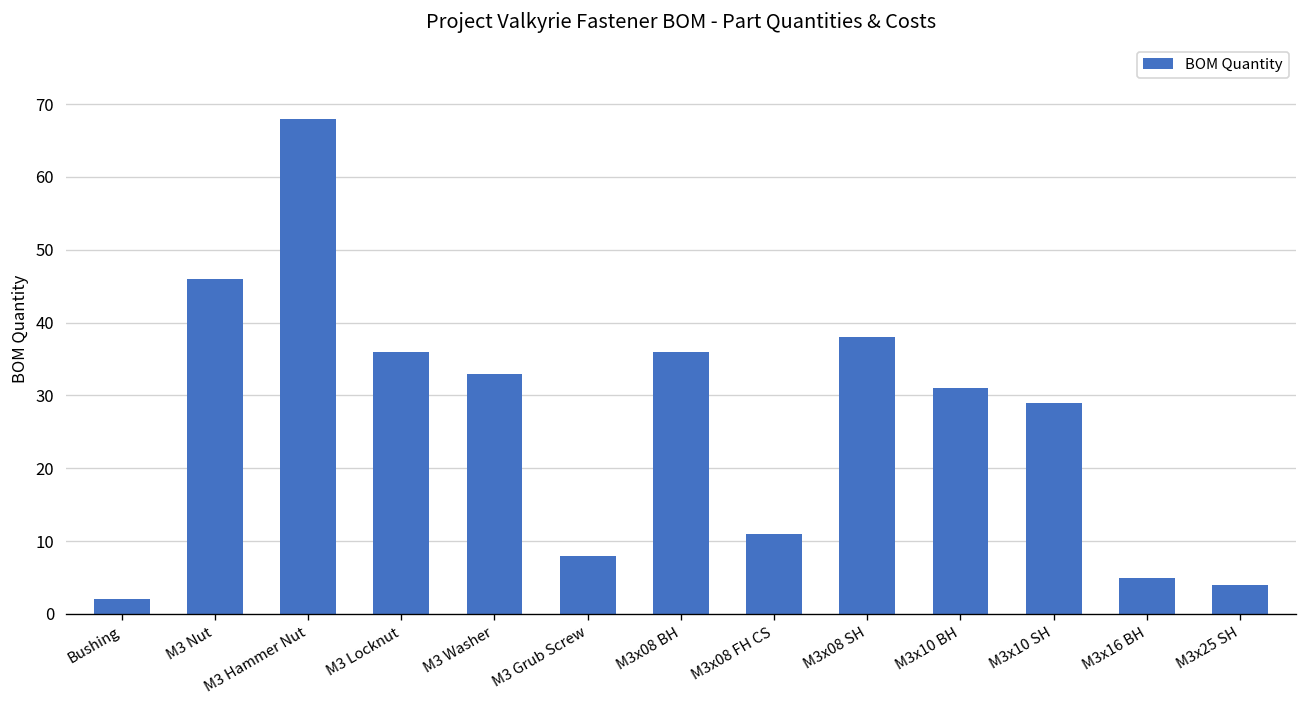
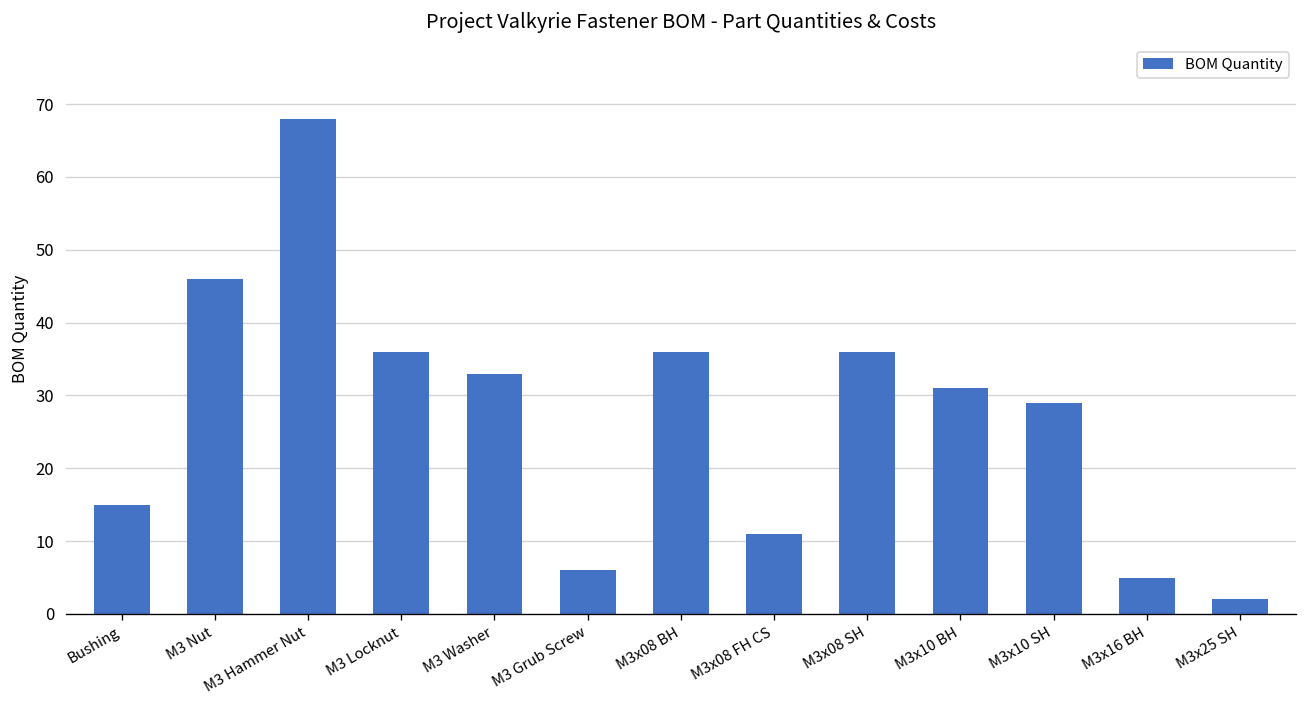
  {
-   "Bushing": 2,
+   "Bushing": 15,
    "M3 Nut": 46,
    "M3 Hammer Nut": 68,
    "M3 Locknut": 36,
    "M3 Washer": 33,
-   "M3 Grub Screw": 8,
+   "M3 Grub Screw": 6,
    "M3x08 BH": 36,
    "M3x08 FH CS": 11,
-   "M3x08 SH": 38,
+   "M3x08 SH": 36,
    "M3x10 BH": 31,
    "M3x10 SH": 29,
    "M3x16 BH": 5,
-   "M3x25 SH": 4
+   "M3x25 SH": 2
  }
